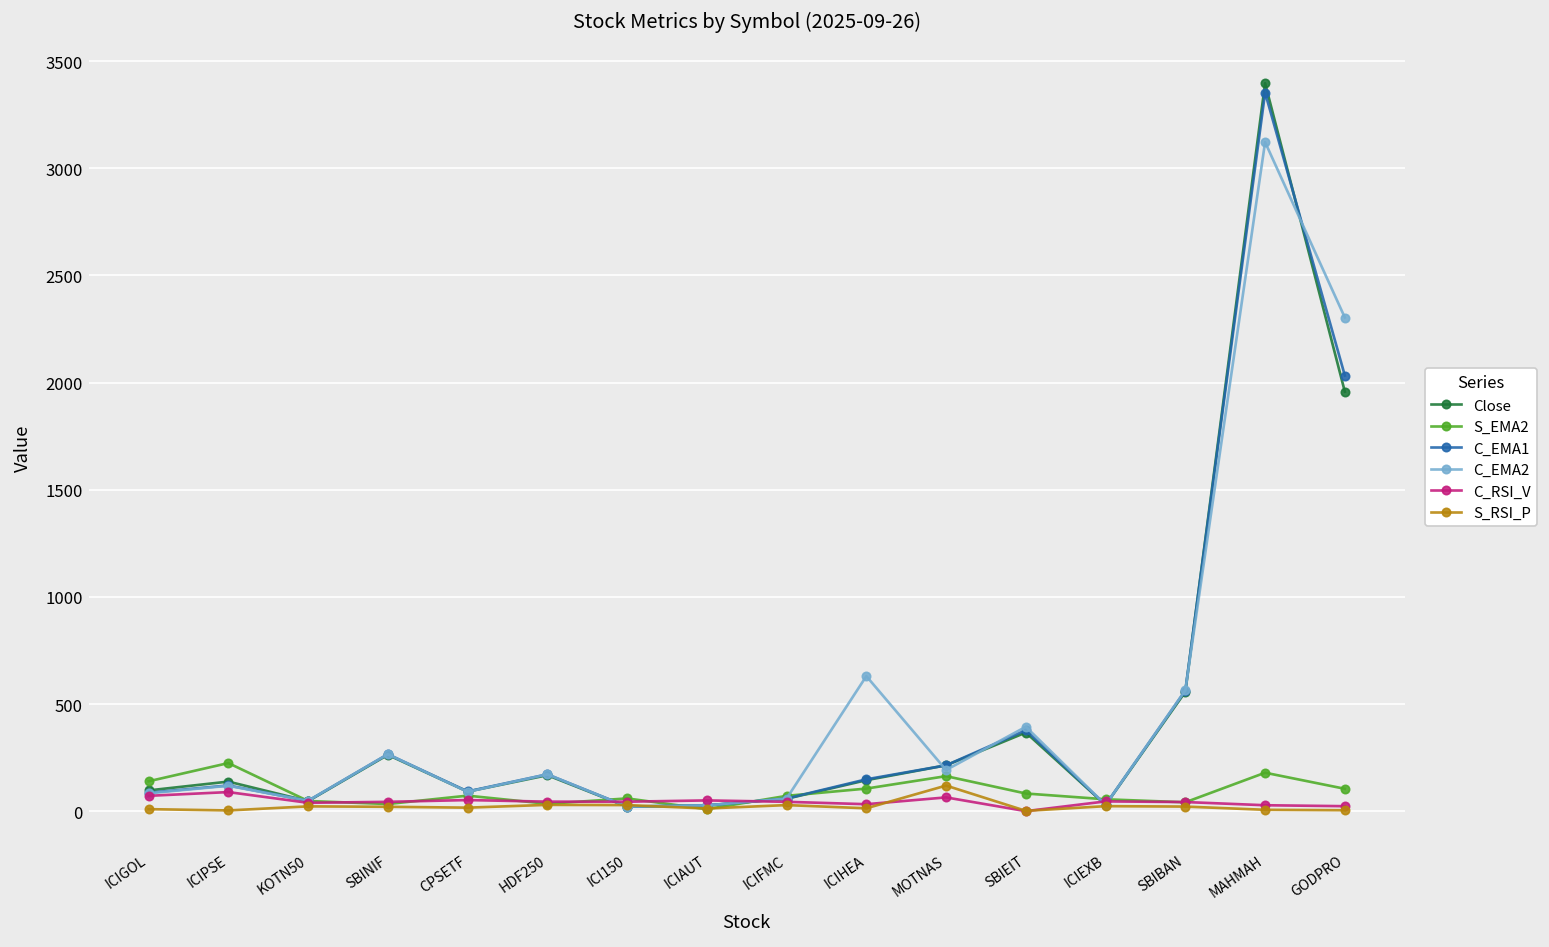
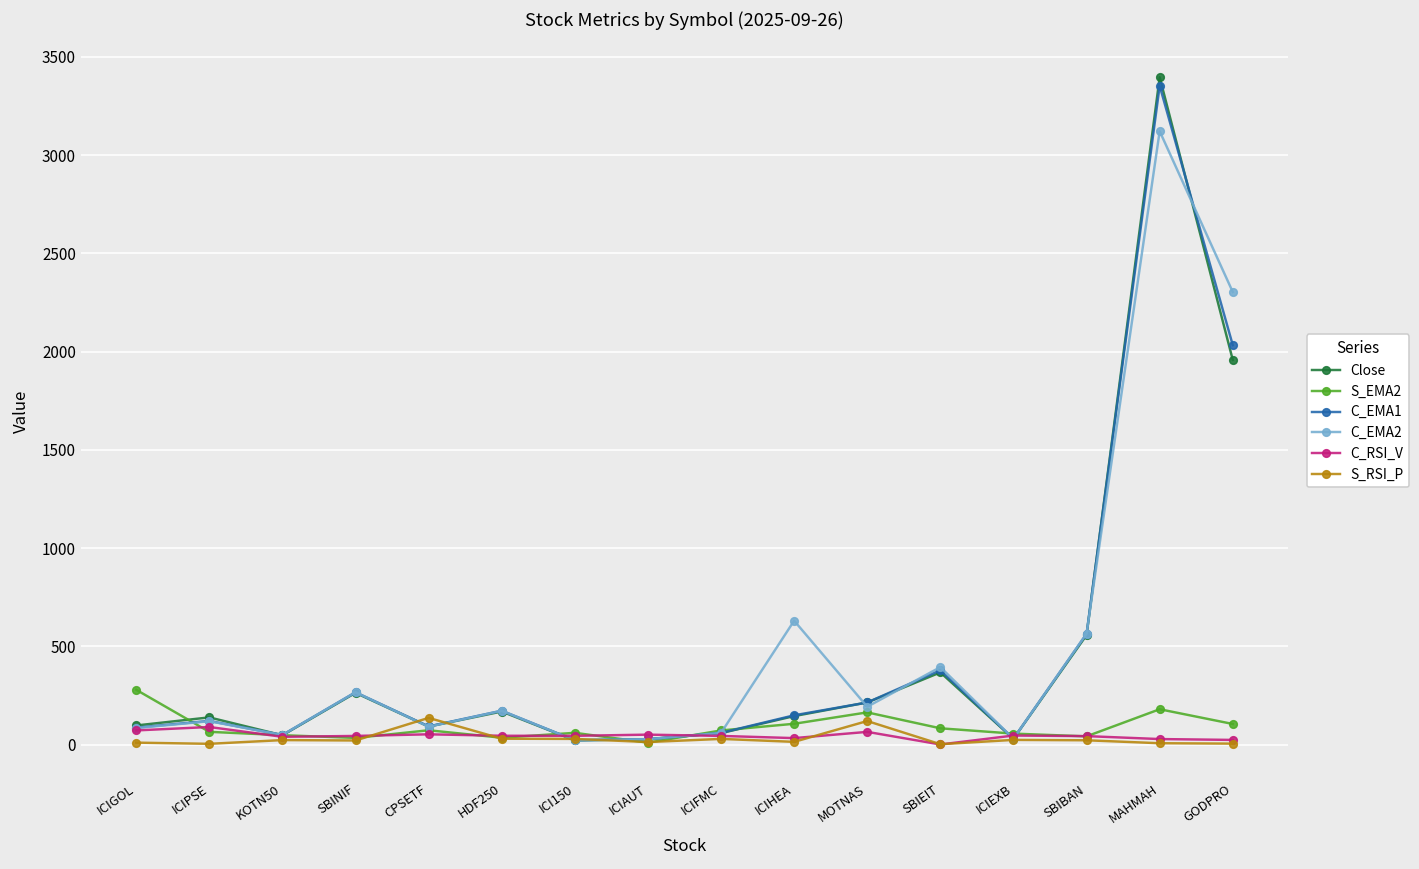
  {
    "Close": {
      "ICIPSE": 140,
      "MAHMAH": 3400,
      "GODPRO": 1960
    },
    "S_EMA2": {
-     "ICIGOL": 140,
-     "ICIPSE": 230,
+     "ICIGOL": 280,
+     "ICIPSE": 70,
      "CPSETF": 70,
      "ICI150": 60,
      "ICIHEA": 110,
      "MOTNAS": 160,
      "SBIEIT": 80,
      "MAHMAH": 180,
      "GODPRO": 110
    },
    "C_EMA1": {
      "MAHMAH": 3350,
      "GODPRO": 2030
    },
    "C_EMA2": {
      "ICIHEA": 630,
      "MOTNAS": 190,
      "SBIEIT": 390,
      "MAHMAH": 3120,
      "GODPRO": 2300
    },
    "C_RSI_V": {
      "ICIPSE": 90,
      "CPSETF": 50,
      "ICI150": 40,
      "ICIAUT": 50,
      "ICIHEA": 30,
      "MOTNAS": 60,
      "MAHMAH": 30,
      "GODPRO": 20
    },
    "S_RSI_P": {
      "ICIGOL": 10,
      "ICIPSE": 0,
      "KOTN50": 20,
-     "CPSETF": 20,
+     "CPSETF": 140,
      "ICIFMC": 30,
      "ICIHEA": 10,
      "MOTNAS": 120,
      "SBIBAN": 20,
      "MAHMAH": 10,
      "GODPRO": 10
    }
  }
